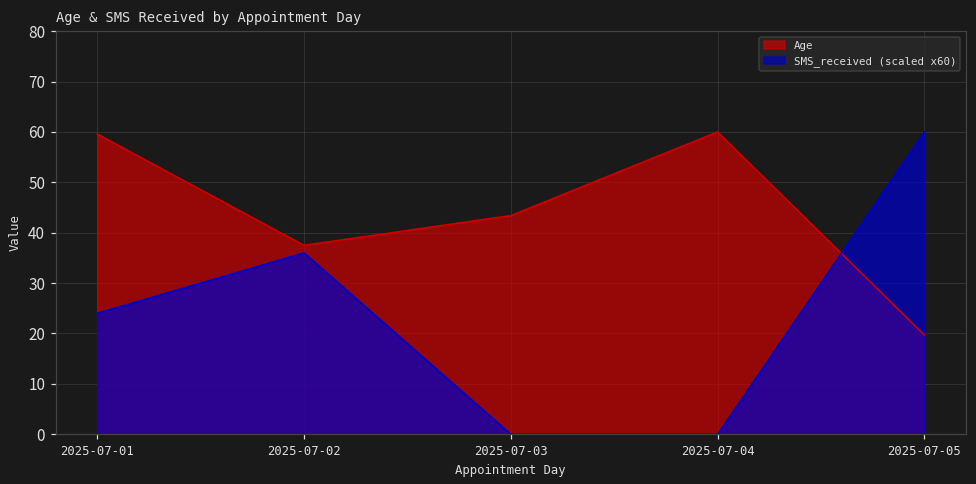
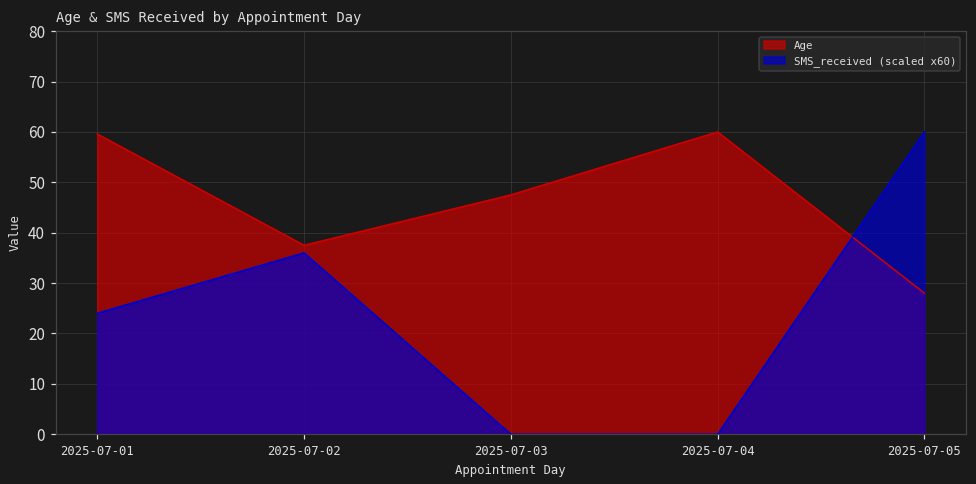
  {
    "Age": {
      "2025-07-01": 60,
      "2025-07-02": 38,
-     "2025-07-03": 43,
+     "2025-07-03": 48,
      "2025-07-04": 60,
-     "2025-07-05": 20
+     "2025-07-05": 28
    },
    "SMS_received (scaled x60)": {
      "2025-07-01": 24,
      "2025-07-02": 36,
      "2025-07-03": 0,
      "2025-07-04": 0,
      "2025-07-05": 60
    }
  }
